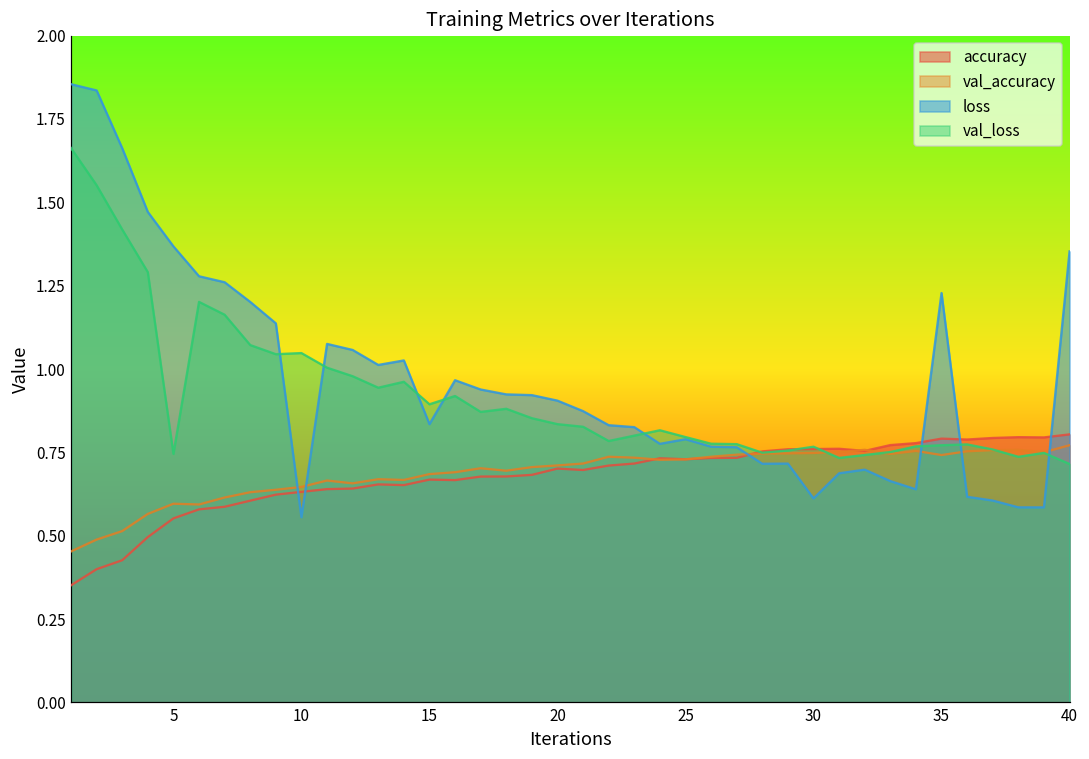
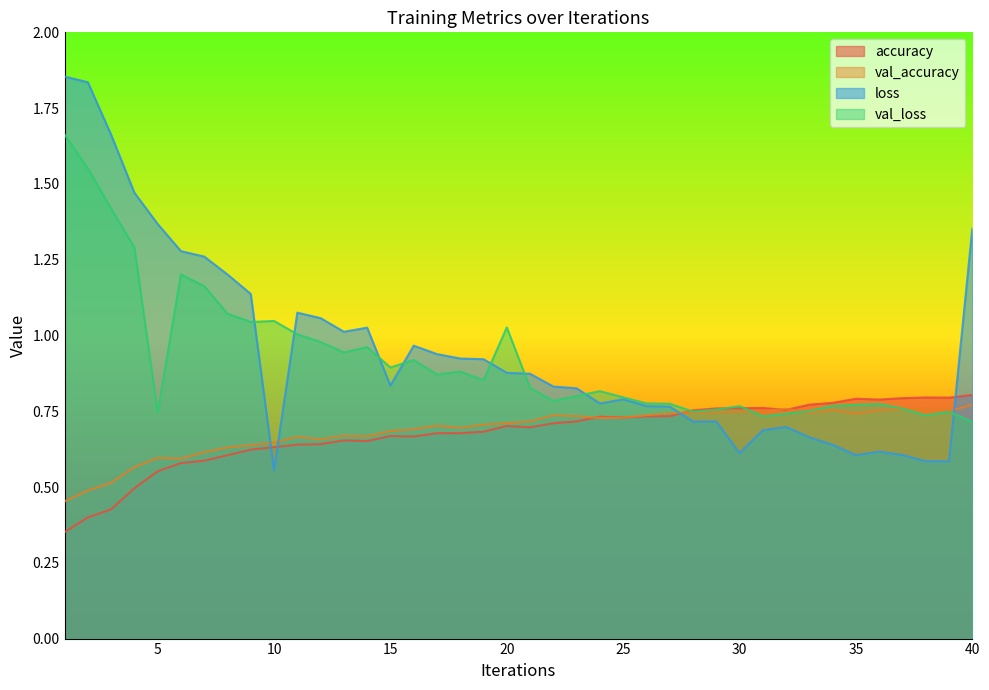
  {
    "loss": {
      "5": 1.37,
      "10": 0.56,
      "15": 0.83,
-     "20": 0.91,
+     "20": 0.88,
      "30": 0.61,
-     "35": 1.23,
+     "35": 0.61,
      "40": 1.35
    },
    "val_loss": {
      "5": 0.75,
      "10": 1.05,
      "15": 0.89,
-     "20": 0.83,
+     "20": 1.03,
      "35": 0.77,
      "40": 0.72
    }
  }
